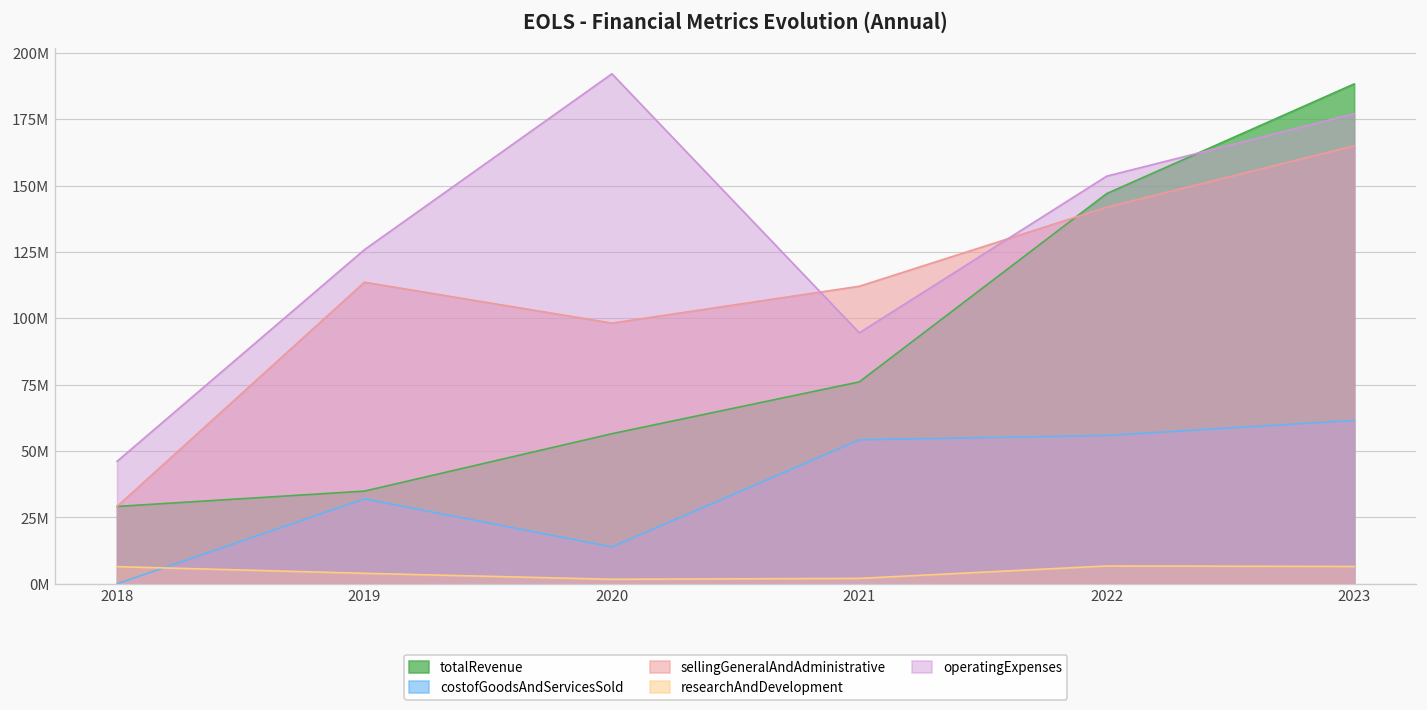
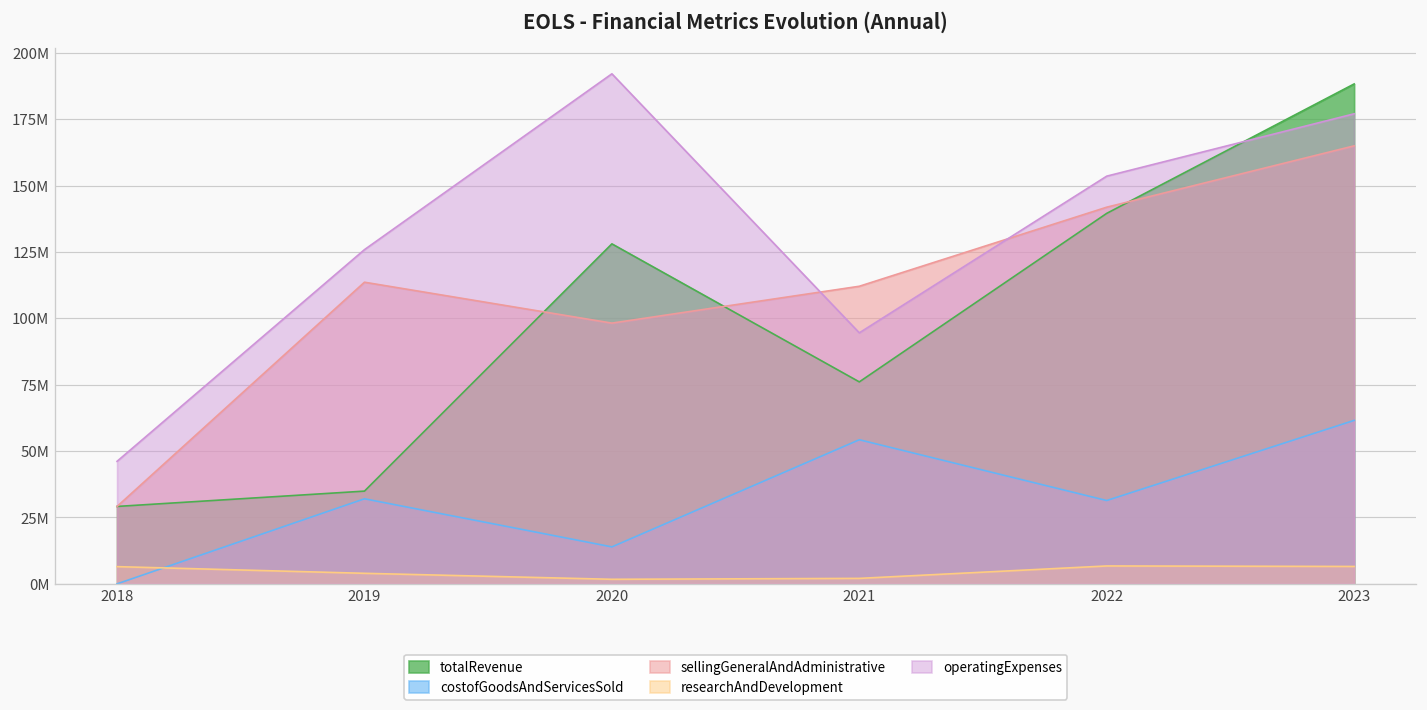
  {
    "totalRevenue": {
      "2019": 35000000,
-     "2020": 57000000,
+     "2020": 128000000,
      "2021": 76000000,
-     "2022": 147000000,
+     "2022": 140000000,
      "2023": 188000000
    },
    "costofGoodsAndServicesSold": {
      "2018": 0,
      "2019": 32000000,
      "2020": 14000000,
      "2021": 54000000,
-     "2022": 56000000,
+     "2022": 31000000,
      "2023": 62000000
    }
  }
